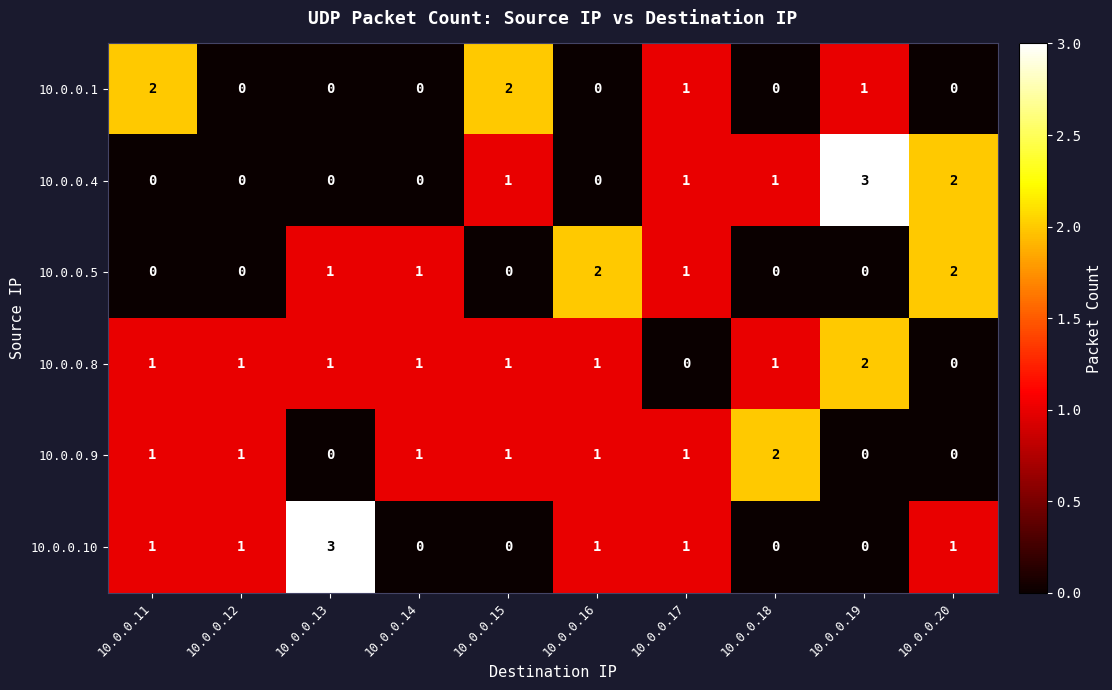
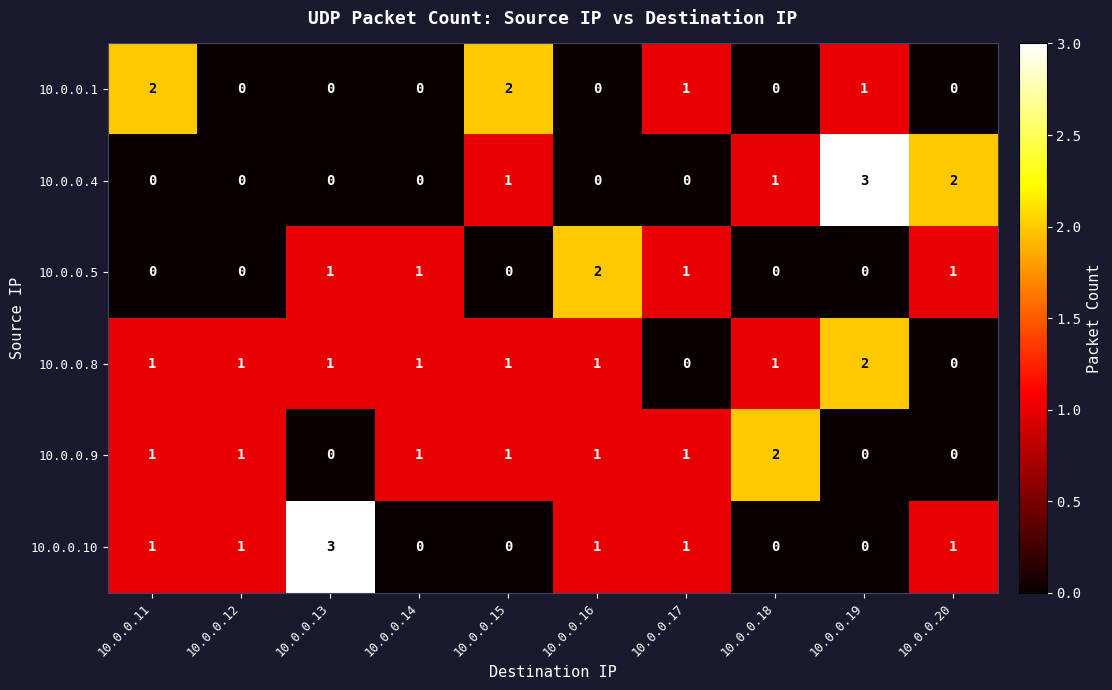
  {
    "10.0.0.1": {
      "10.0.0.11": 2,
      "10.0.0.12": 0,
      "10.0.0.13": 0,
      "10.0.0.14": 0,
      "10.0.0.15": 2,
      "10.0.0.16": 0,
      "10.0.0.17": 1,
      "10.0.0.18": 0,
      "10.0.0.19": 1,
      "10.0.0.20": 0
    },
    "10.0.0.4": {
      "10.0.0.11": 0,
      "10.0.0.12": 0,
      "10.0.0.13": 0,
      "10.0.0.14": 0,
      "10.0.0.15": 1,
      "10.0.0.16": 0,
-     "10.0.0.17": 1,
+     "10.0.0.17": 0,
      "10.0.0.18": 1,
      "10.0.0.19": 3,
      "10.0.0.20": 2
    },
    "10.0.0.5": {
      "10.0.0.11": 0,
      "10.0.0.12": 0,
      "10.0.0.13": 1,
      "10.0.0.14": 1,
      "10.0.0.15": 0,
      "10.0.0.16": 2,
      "10.0.0.17": 1,
      "10.0.0.18": 0,
      "10.0.0.19": 0,
-     "10.0.0.20": 2
+     "10.0.0.20": 1
    },
    "10.0.0.8": {
      "10.0.0.11": 1,
      "10.0.0.12": 1,
      "10.0.0.13": 1,
      "10.0.0.14": 1,
      "10.0.0.15": 1,
      "10.0.0.16": 1,
      "10.0.0.17": 0,
      "10.0.0.18": 1,
      "10.0.0.19": 2,
      "10.0.0.20": 0
    },
    "10.0.0.9": {
      "10.0.0.11": 1,
      "10.0.0.12": 1,
      "10.0.0.13": 0,
      "10.0.0.14": 1,
      "10.0.0.15": 1,
      "10.0.0.16": 1,
      "10.0.0.17": 1,
      "10.0.0.18": 2,
      "10.0.0.19": 0,
      "10.0.0.20": 0
    },
    "10.0.0.10": {
      "10.0.0.11": 1,
      "10.0.0.12": 1,
      "10.0.0.13": 3,
      "10.0.0.14": 0,
      "10.0.0.15": 0,
      "10.0.0.16": 1,
      "10.0.0.17": 1,
      "10.0.0.18": 0,
      "10.0.0.19": 0,
      "10.0.0.20": 1
    }
  }
